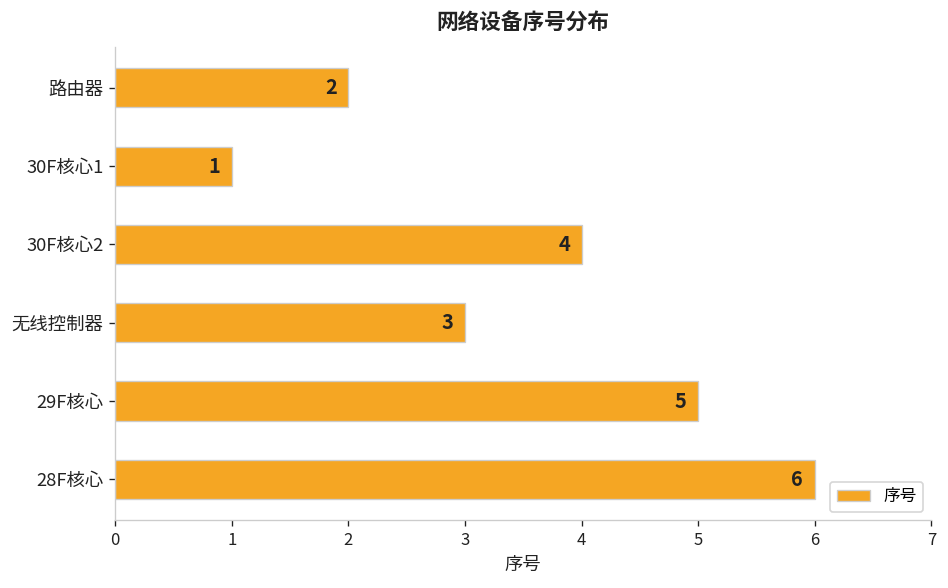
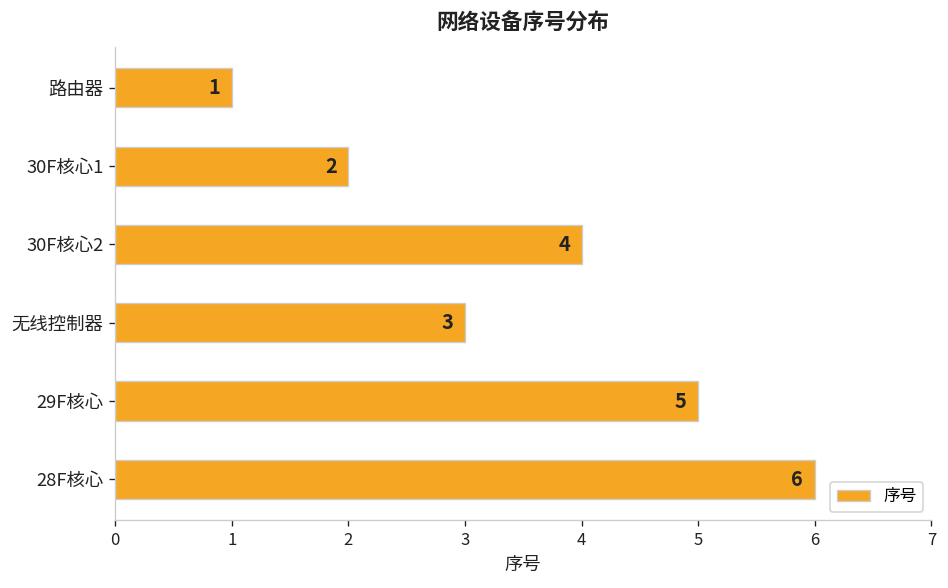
  {
-   "路由器": 2,
-   "30F核心1": 1,
+   "路由器": 1,
+   "30F核心1": 2,
    "30F核心2": 4,
    "无线控制器": 3,
    "29F核心": 5,
    "28F核心": 6
  }
